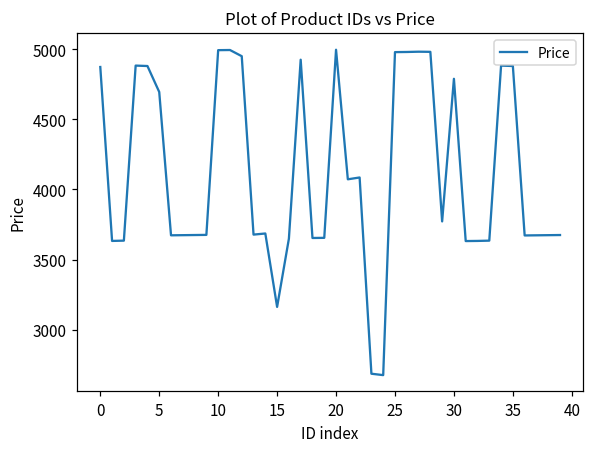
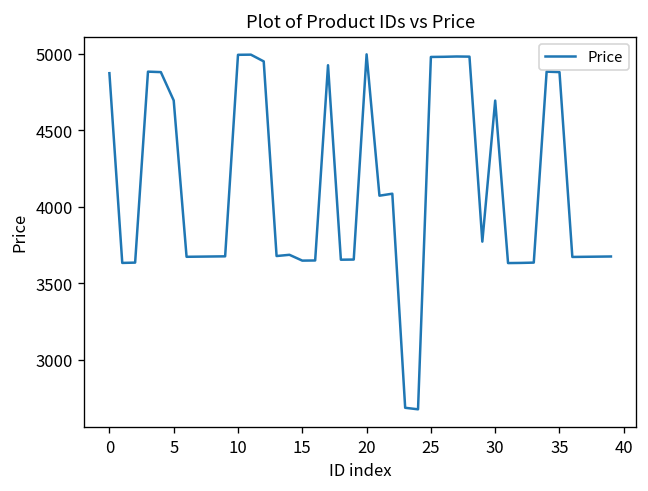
  {
    "0": 4870,
    "5": 4690,
    "10": 4990,
-   "15": 3160,
+   "15": 3650,
    "20": 5000,
    "25": 4980,
-   "30": 4790,
+   "30": 4690,
    "35": 4880
  }
